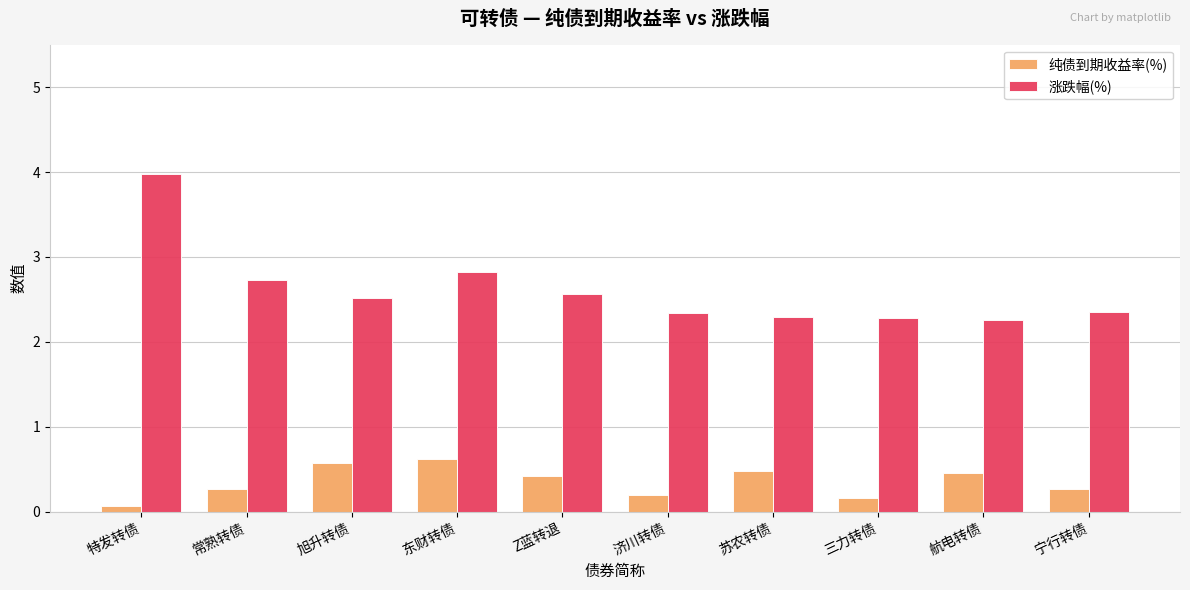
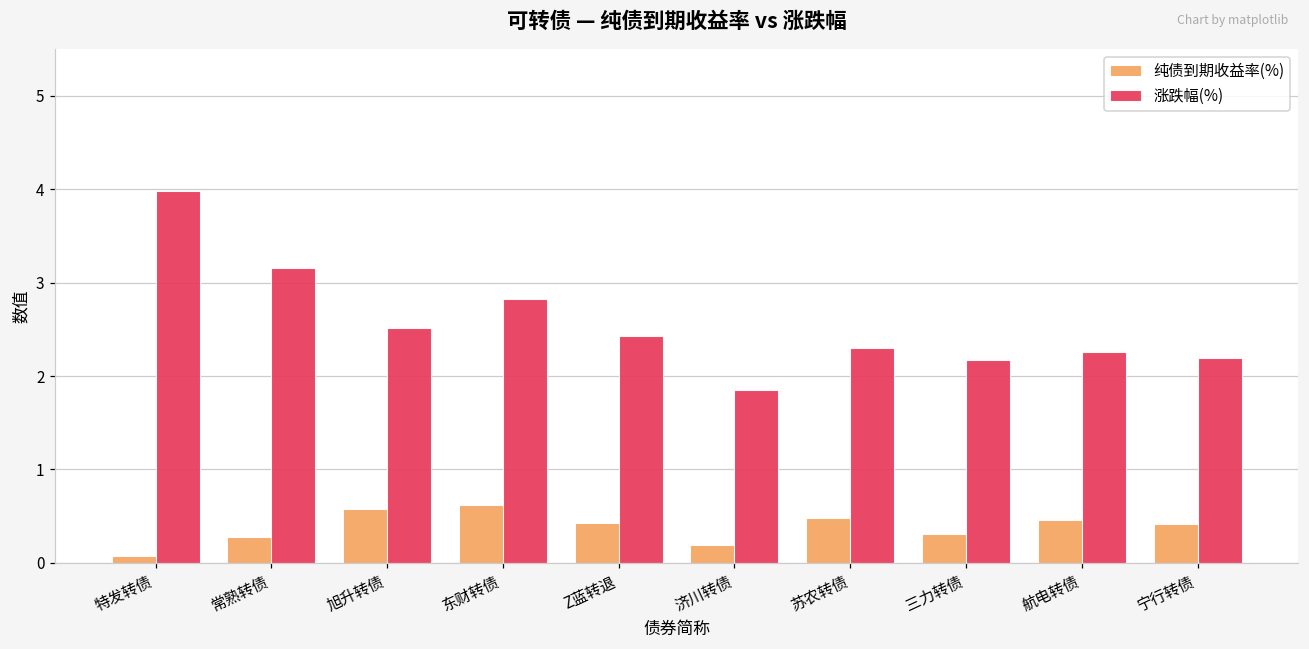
  {
    "纯债到期收益率(%)": {
      "特发转债": 0.1,
      "常熟转债": 0.3,
      "旭升转债": 0.6,
      "东财转债": 0.6,
      "Z蓝转退": 0.4,
      "济川转债": 0.2,
      "苏农转债": 0.5,
-     "三力转债": 0.2,
+     "三力转债": 0.3,
      "航电转债": 0.5,
-     "宁行转债": 0.3
+     "宁行转债": 0.4
    },
    "涨跌幅(%)": {
      "特发转债": 4.0,
-     "常熟转债": 2.7,
+     "常熟转债": 3.2,
      "旭升转债": 2.5,
      "东财转债": 2.8,
-     "Z蓝转退": 2.6,
-     "济川转债": 2.3,
+     "Z蓝转退": 2.4,
+     "济川转债": 1.8,
      "苏农转债": 2.3,
-     "三力转债": 2.3,
+     "三力转债": 2.2,
      "航电转债": 2.3,
-     "宁行转债": 2.3
+     "宁行转债": 2.2
    }
  }
